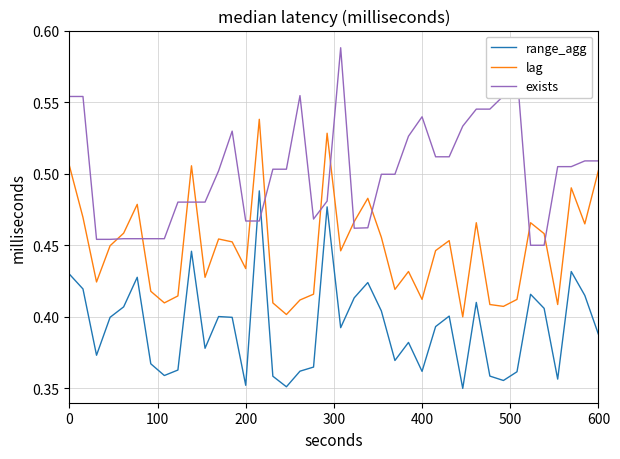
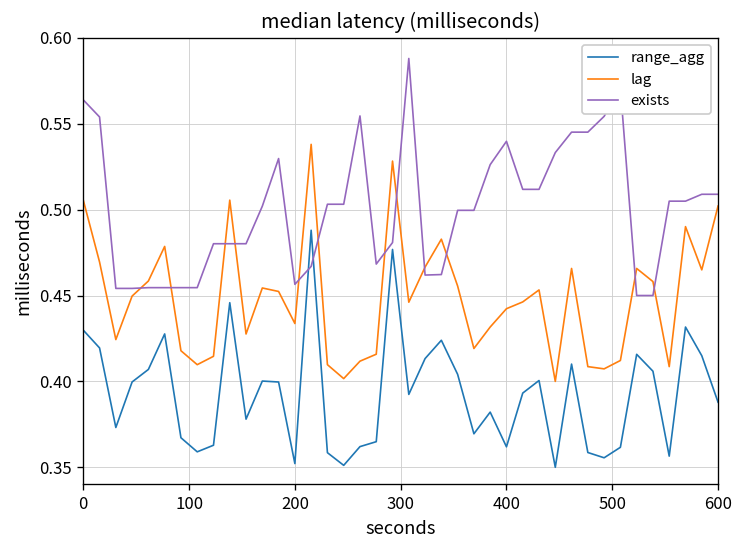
  {
    "range_agg": {
      "0": 0.430,
      "200": 0.352,
      "400": 0.362,
      "600": 0.388
    },
    "lag": {
      "0": 0.506,
      "200": 0.434,
-     "400": 0.412,
+     "400": 0.442,
      "600": 0.502
    },
    "exists": {
-     "0": 0.554,
-     "200": 0.467,
+     "0": 0.564,
+     "200": 0.457,
      "400": 0.540,
      "600": 0.509
    }
  }
